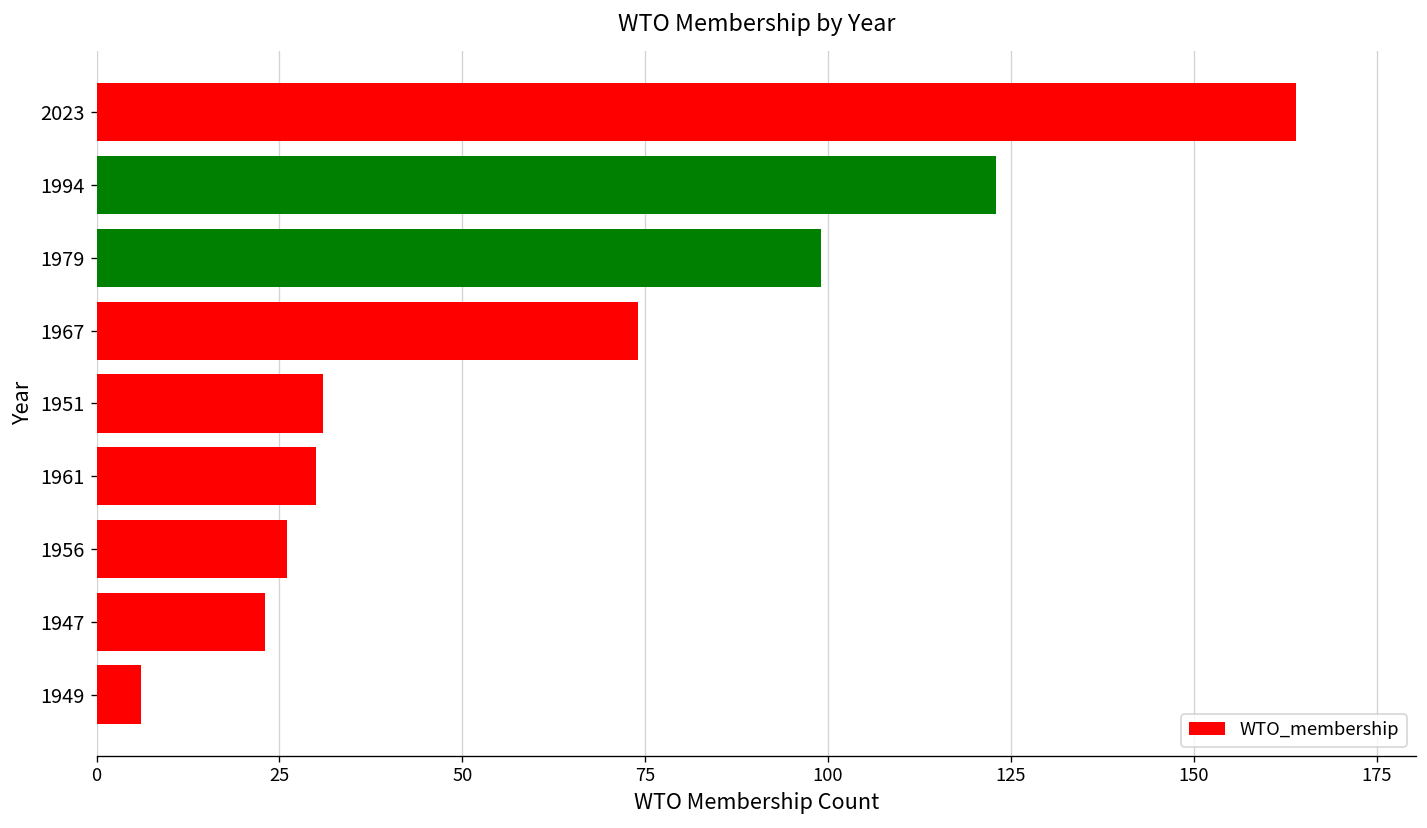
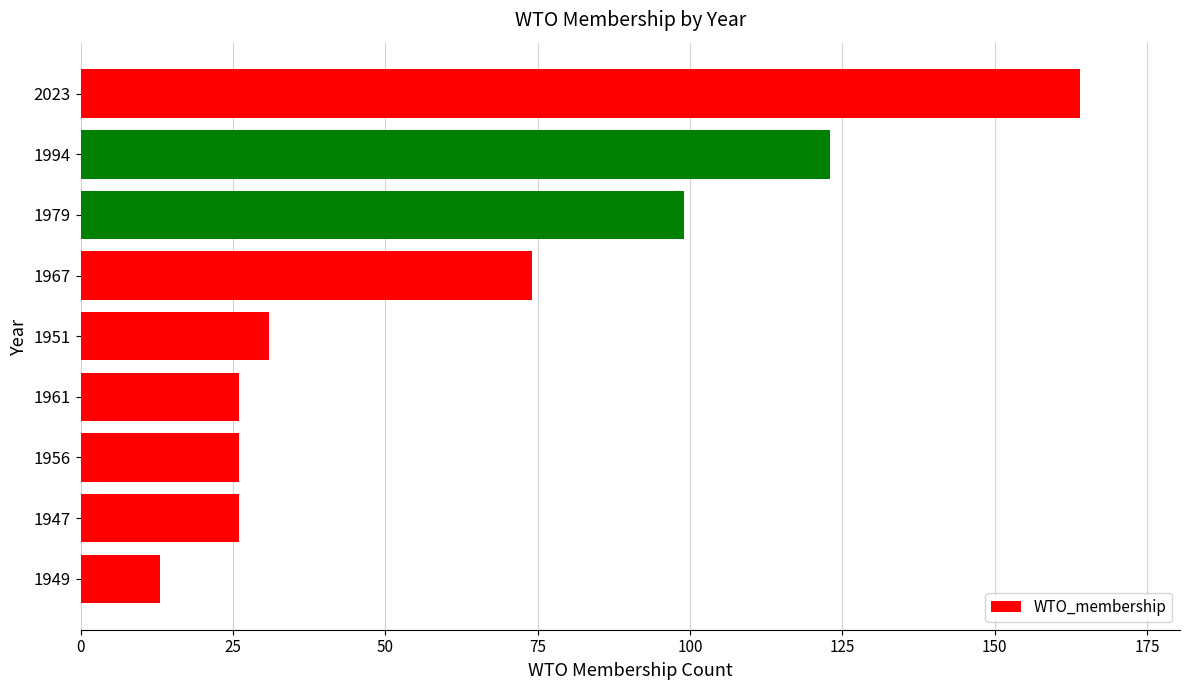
  {
    "2023": 164,
    "1994": 123,
    "1979": 99,
    "1967": 74,
    "1951": 31,
-   "1961": 30,
+   "1961": 26,
    "1956": 26,
-   "1947": 23,
-   "1949": 6
+   "1947": 26,
+   "1949": 13
  }
